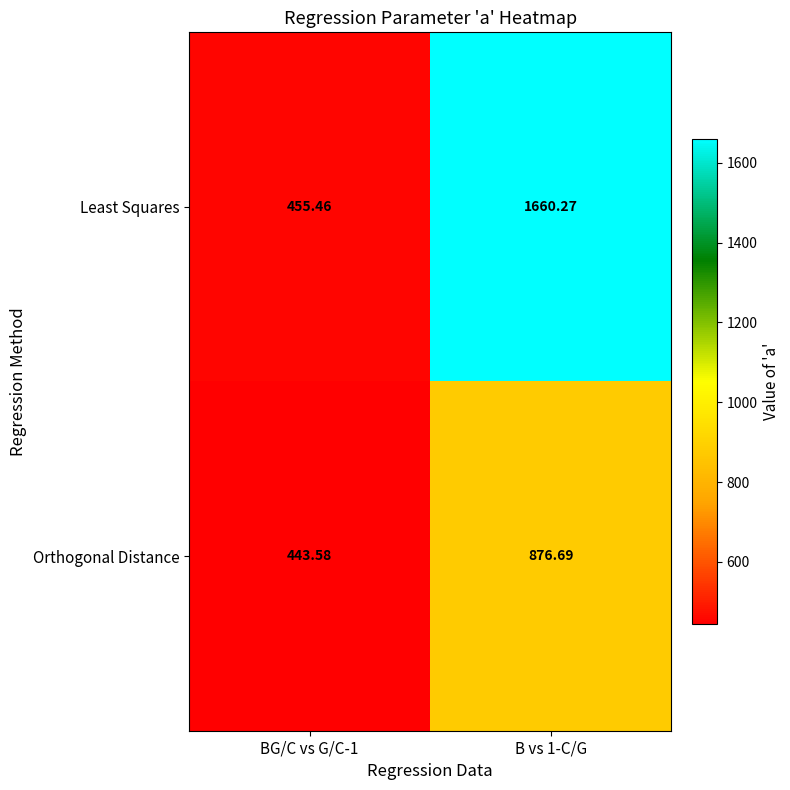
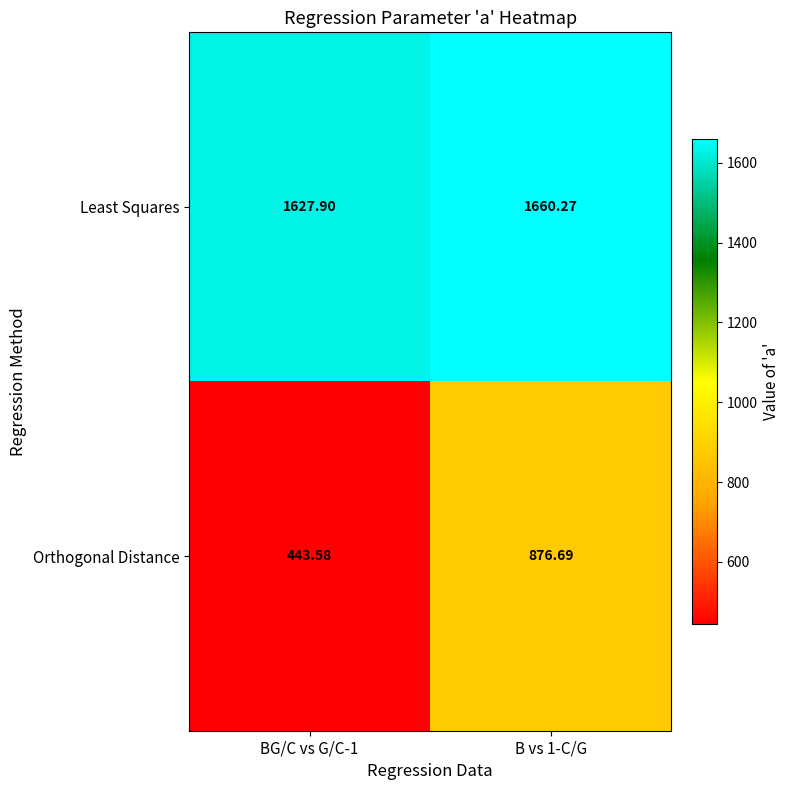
  {
    "Least Squares": {
-     "BG/C vs G/C-1": 455.46,
+     "BG/C vs G/C-1": 1627.90,
      "B vs 1-C/G": 1660.27
    },
    "Orthogonal Distance": {
      "BG/C vs G/C-1": 443.58,
      "B vs 1-C/G": 876.69
    }
  }
